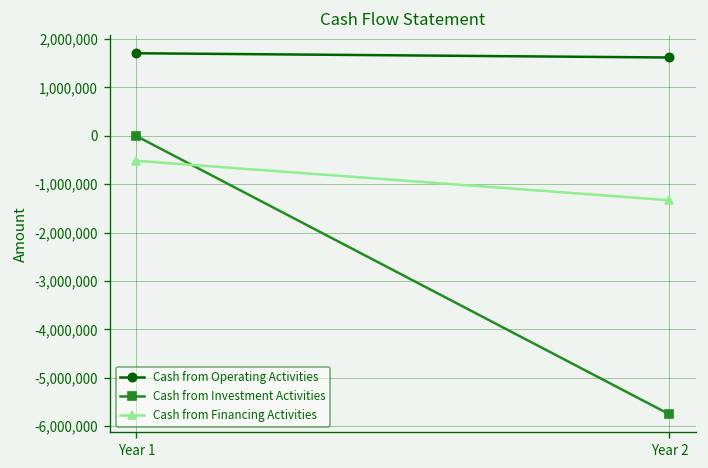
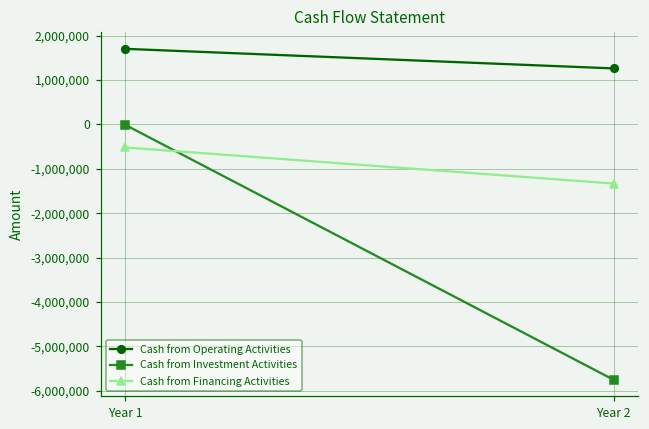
  {
    "Cash from Operating Activities": {
      "Year 1": "1,700,000",
-     "Year 2": "1,600,000"
+     "Year 2": "1,300,000"
    },
    "Cash from Investment Activities": {
      "Year 1": "0",
      "Year 2": "-5,800,000"
    },
    "Cash from Financing Activities": {
      "Year 1": "-500,000",
      "Year 2": "-1,300,000"
    }
  }
